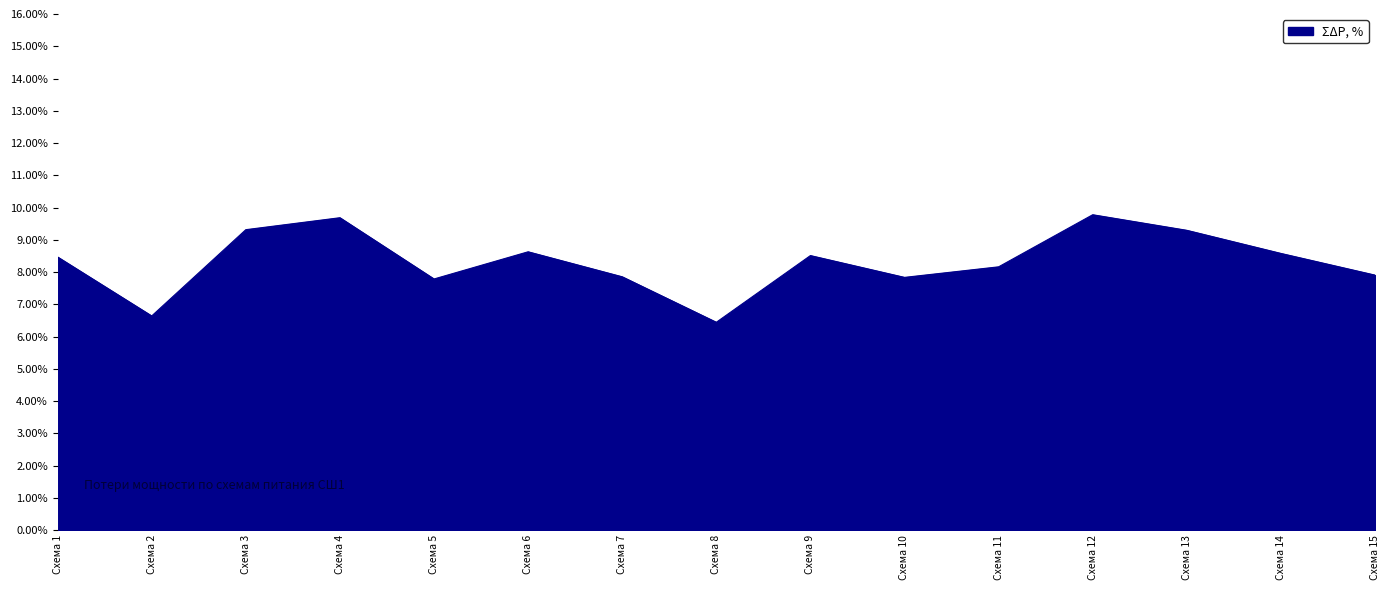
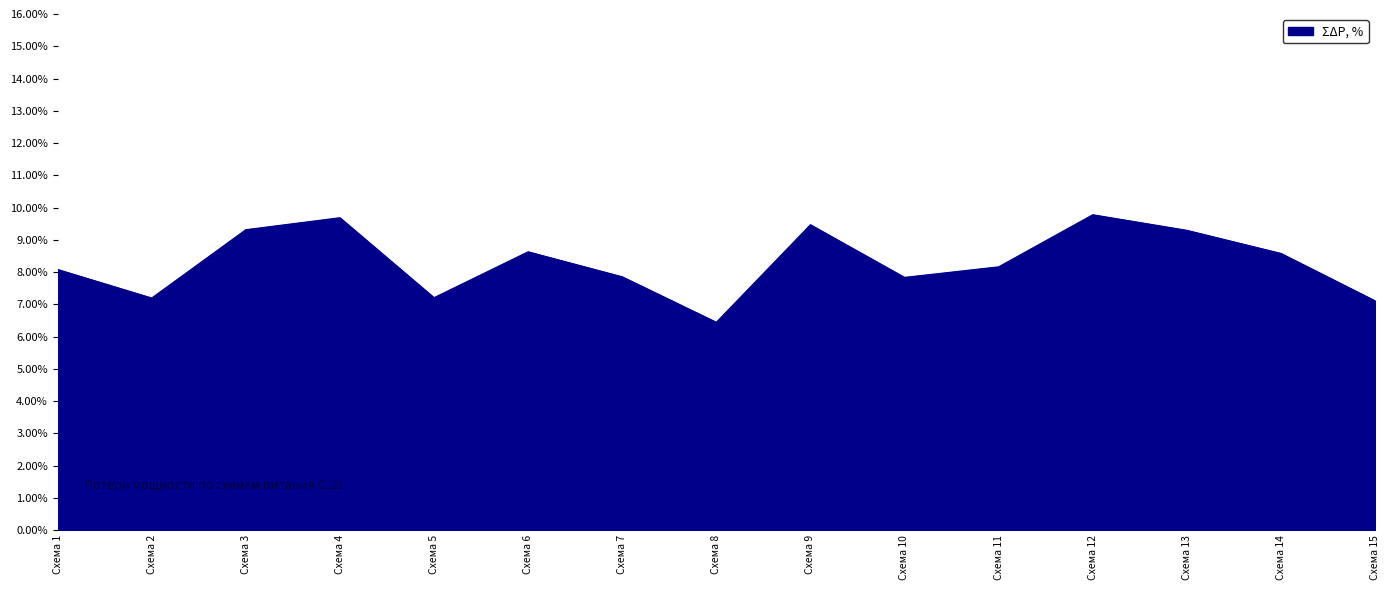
  {
-   "Схема 1": "8.5%",
-   "Схема 2": "6.6%",
+   "Схема 1": "8.1%",
+   "Схема 2": "7.2%",
    "Схема 3": "9.3%",
    "Схема 4": "9.7%",
-   "Схема 5": "7.8%",
+   "Схема 5": "7.2%",
    "Схема 6": "8.6%",
    "Схема 7": "7.9%",
    "Схема 8": "6.4%",
-   "Схема 9": "8.5%",
+   "Схема 9": "9.5%",
    "Схема 10": "7.8%",
    "Схема 11": "8.2%",
    "Схема 12": "9.8%",
    "Схема 13": "9.3%",
    "Схема 14": "8.6%",
-   "Схема 15": "7.9%"
+   "Схема 15": "7.1%"
  }
